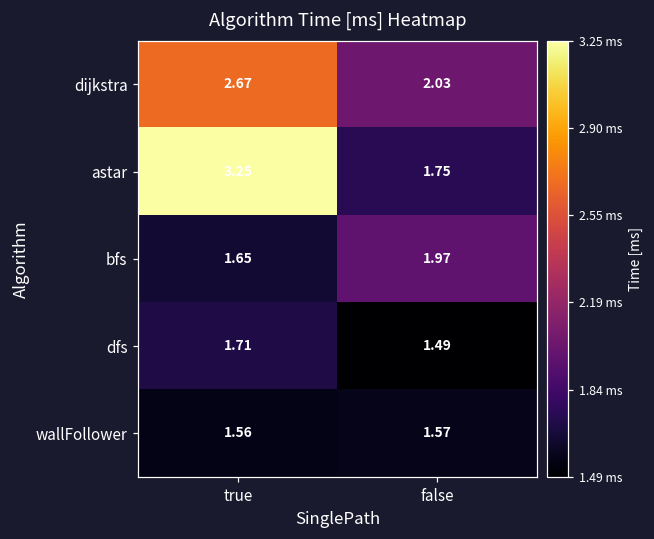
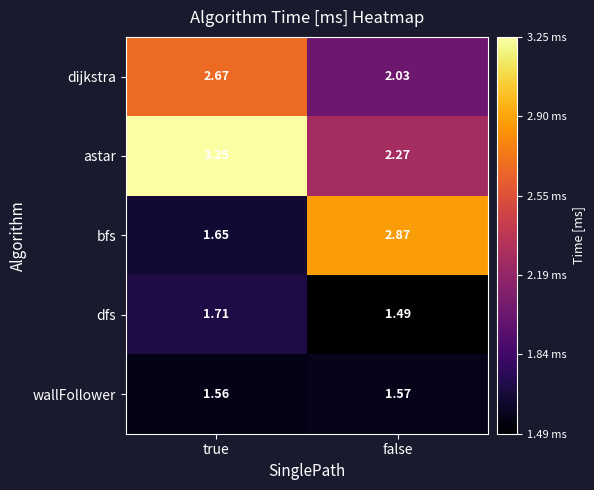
  {
    "dijkstra": {
      "true": 2.67,
      "false": 2.03
    },
    "astar": {
      "true": 3.25,
-     "false": 1.75
+     "false": 2.27
    },
    "bfs": {
      "true": 1.65,
-     "false": 1.97
+     "false": 2.87
    },
    "dfs": {
      "true": 1.71,
      "false": 1.49
    },
    "wallFollower": {
      "true": 1.56,
      "false": 1.57
    }
  }
